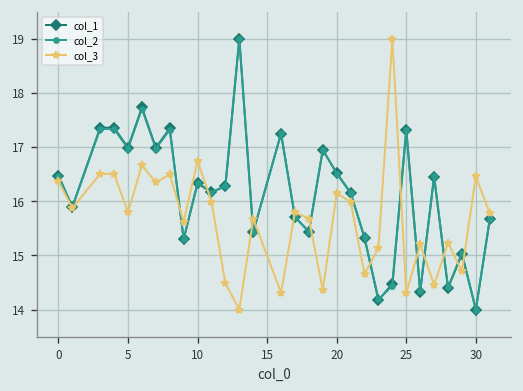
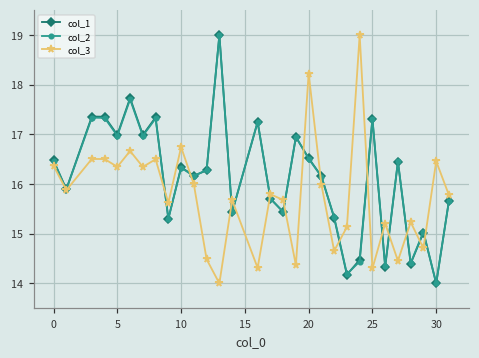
  {
    "col_3": {
      "0": 16.4,
-     "5": 15.8,
+     "5": 16.3,
      "10": 16.7,
-     "20": 16.1,
+     "20": 18.2,
      "25": 14.3,
      "30": 16.5
    }
  }
